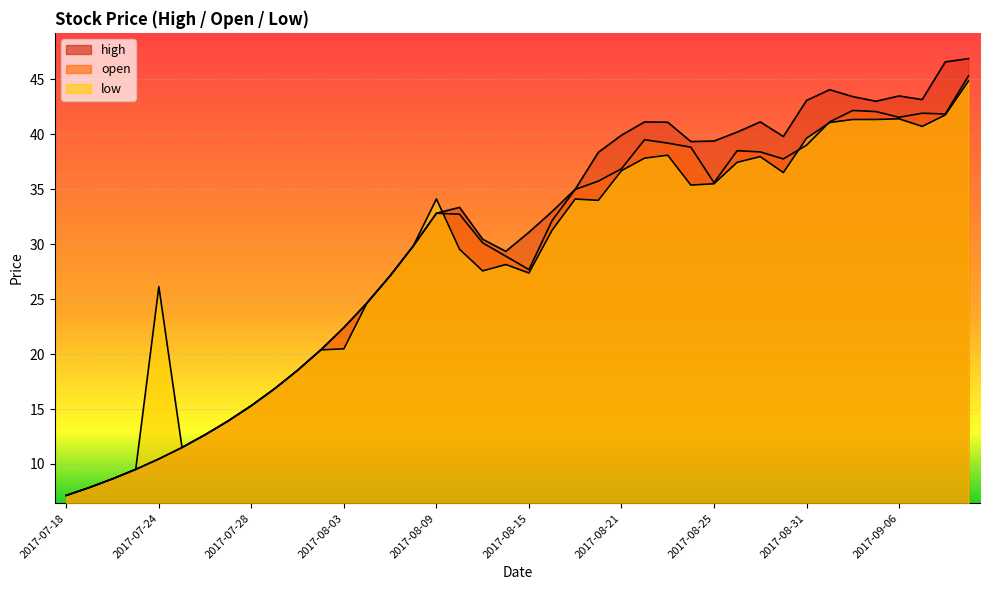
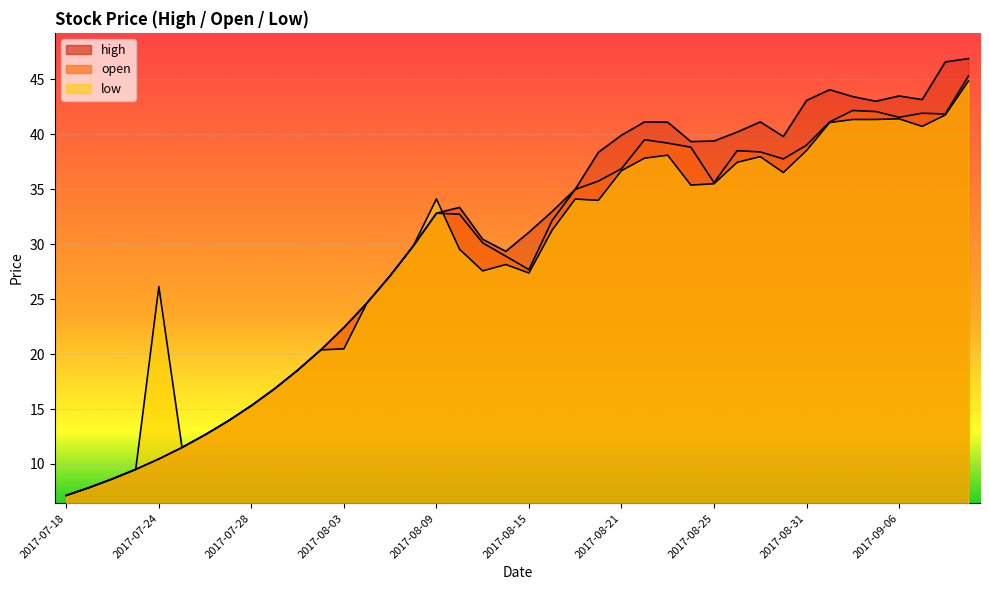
  {
    "low": {
      "2017-07-24": 26.1,
      "2017-08-03": 20.5,
      "2017-08-09": 34.1,
      "2017-08-15": 27.4,
-     "2017-08-31": 39.6
+     "2017-08-31": 38.5
    }
  }
